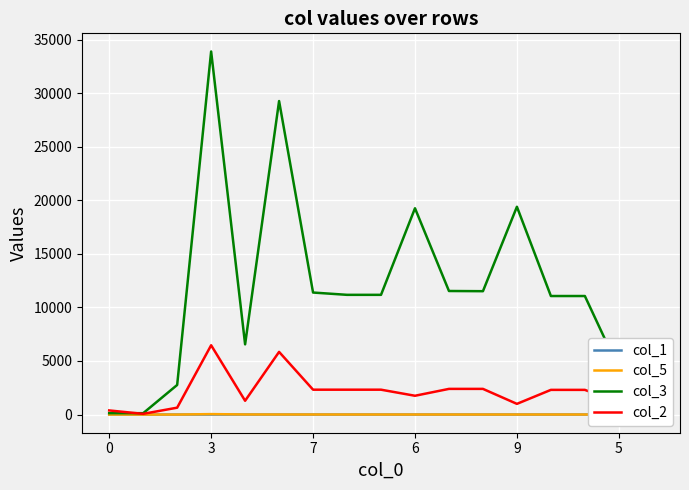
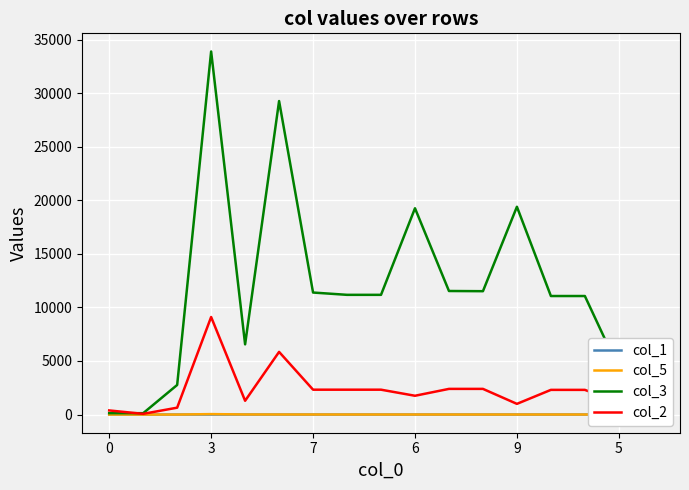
  {
    "col_3": {
      "3": 33900,
      "6": 19300,
      "9": 19400
    },
    "col_2": {
      "0": 400,
-     "3": 6500,
+     "3": 9100,
      "6": 1800,
      "9": 1000
    }
  }
